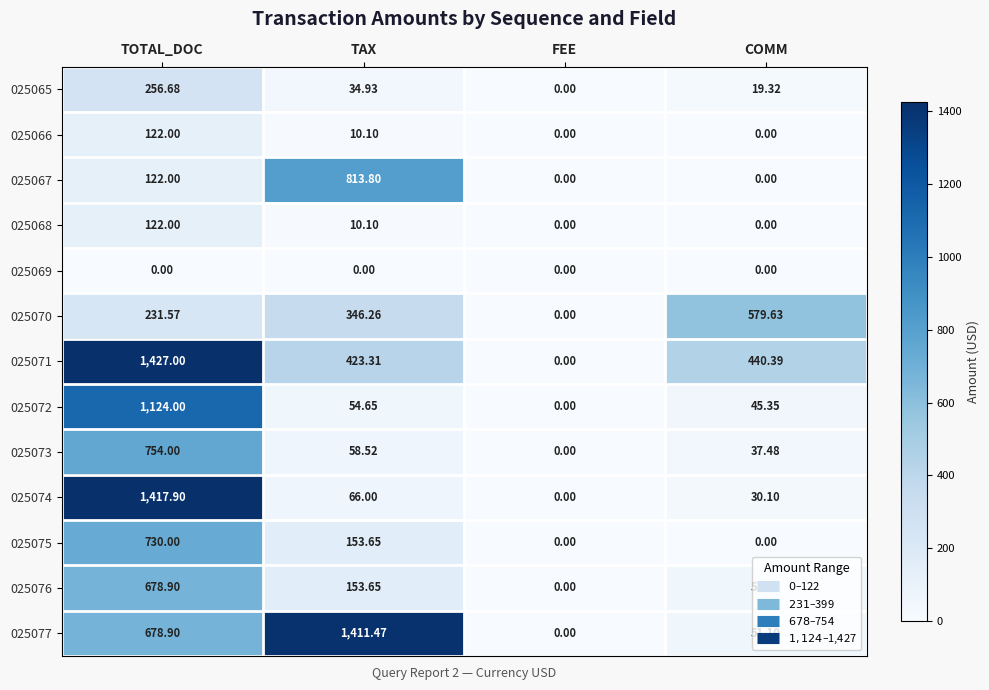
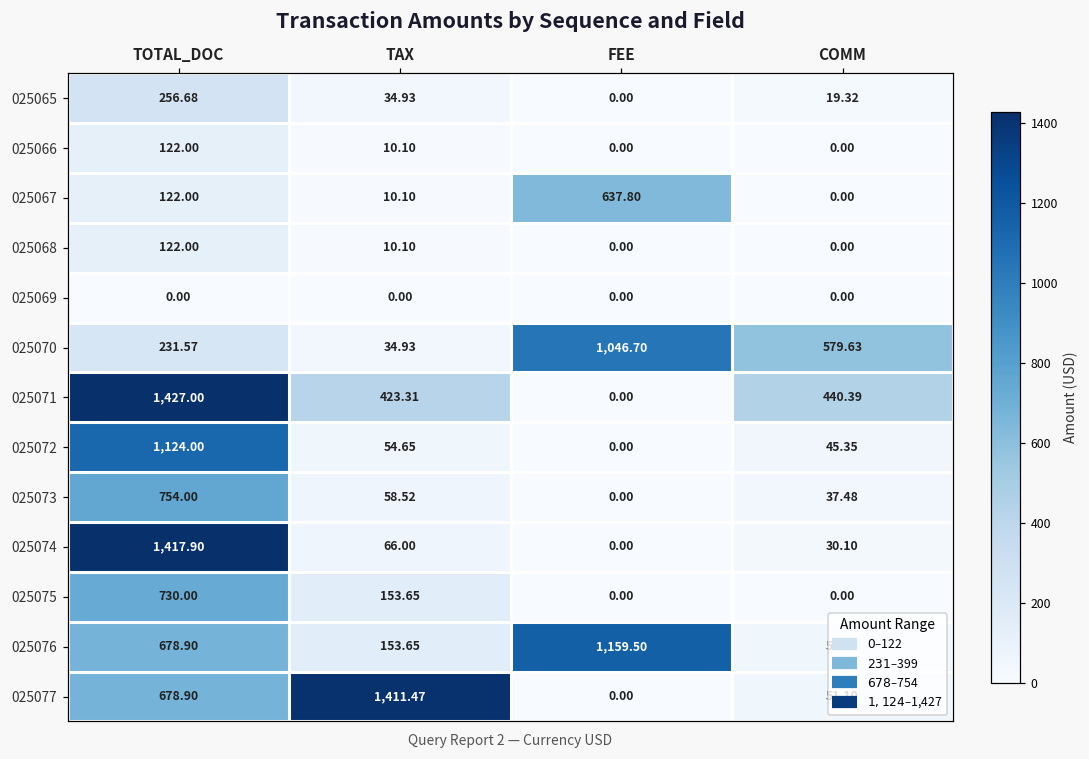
  {
    "025065": {
      "TOTAL_DOC": "256.68",
      "TAX": "34.93",
      "FEE": "0.00",
      "COMM": "19.32"
    },
    "025066": {
      "TOTAL_DOC": "122.00",
      "TAX": "10.10",
      "FEE": "0.00",
      "COMM": "0.00"
    },
    "025067": {
      "TOTAL_DOC": "122.00",
-     "TAX": "813.80",
-     "FEE": "0.00",
+     "TAX": "10.10",
+     "FEE": "637.80",
      "COMM": "0.00"
    },
    "025068": {
      "TOTAL_DOC": "122.00",
      "TAX": "10.10",
      "FEE": "0.00",
      "COMM": "0.00"
    },
    "025069": {
      "TOTAL_DOC": "0.00",
      "TAX": "0.00",
      "FEE": "0.00",
      "COMM": "0.00"
    },
    "025070": {
      "TOTAL_DOC": "231.57",
-     "TAX": "346.26",
-     "FEE": "0.00",
+     "TAX": "34.93",
+     "FEE": "1,046.70",
      "COMM": "579.63"
    },
    "025071": {
      "TOTAL_DOC": "1,427.00",
      "TAX": "423.31",
      "FEE": "0.00",
      "COMM": "440.39"
    },
    "025072": {
      "TOTAL_DOC": "1,124.00",
      "TAX": "54.65",
      "FEE": "0.00",
      "COMM": "45.35"
    },
    "025073": {
      "TOTAL_DOC": "754.00",
      "TAX": "58.52",
      "FEE": "0.00",
      "COMM": "37.48"
    },
    "025074": {
      "TOTAL_DOC": "1,417.90",
      "TAX": "66.00",
      "FEE": "0.00",
      "COMM": "30.10"
    },
    "025075": {
      "TOTAL_DOC": "730.00",
      "TAX": "153.65",
      "FEE": "0.00",
      "COMM": "0.00"
    },
    "025076": {
      "TOTAL_DOC": "678.90",
      "TAX": "153.65",
-     "FEE": "0.00"
+     "FEE": "1,159.50"
    },
    "025077": {
      "TOTAL_DOC": "678.90",
      "TAX": "1,411.47",
      "FEE": "0.00"
    }
  }
